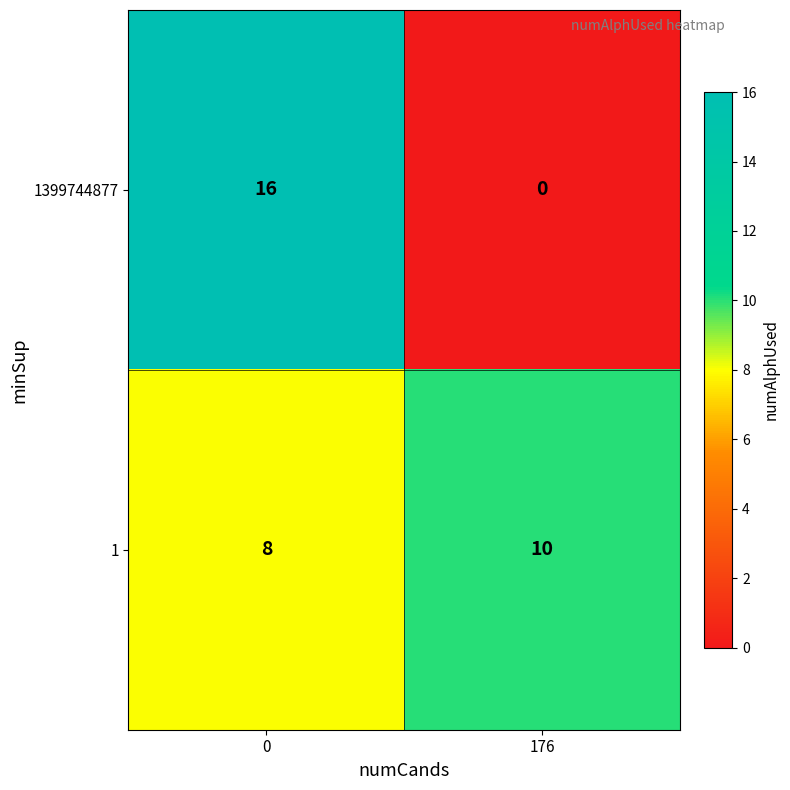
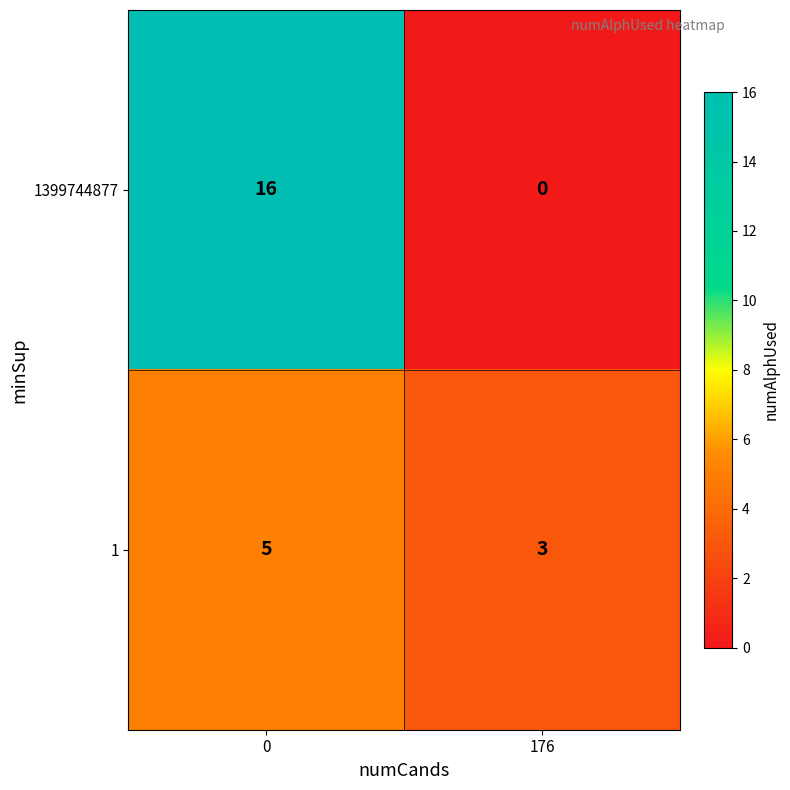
  {
    "1399744877": {
      "0": 16,
      "176": 0
    },
    "1": {
-     "0": 8,
-     "176": 10
+     "0": 5,
+     "176": 3
    }
  }
